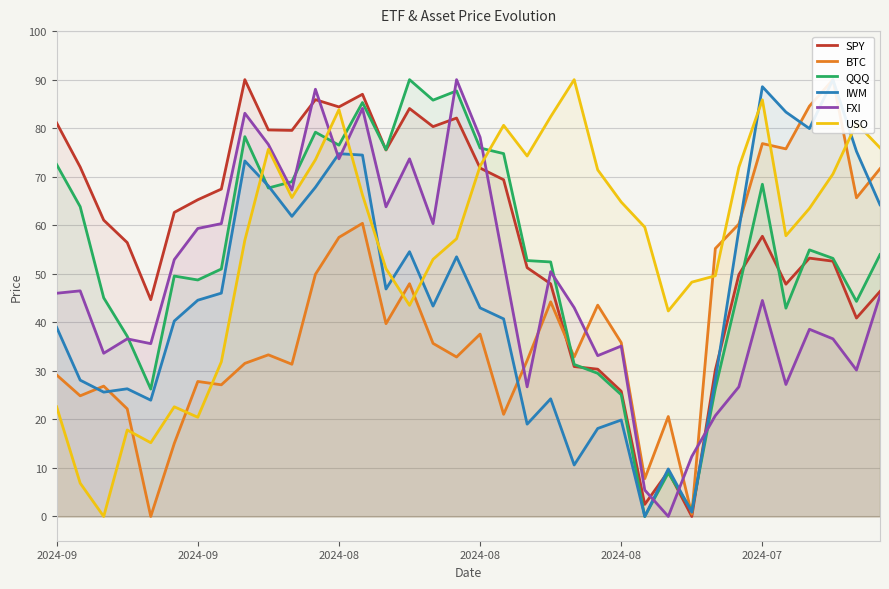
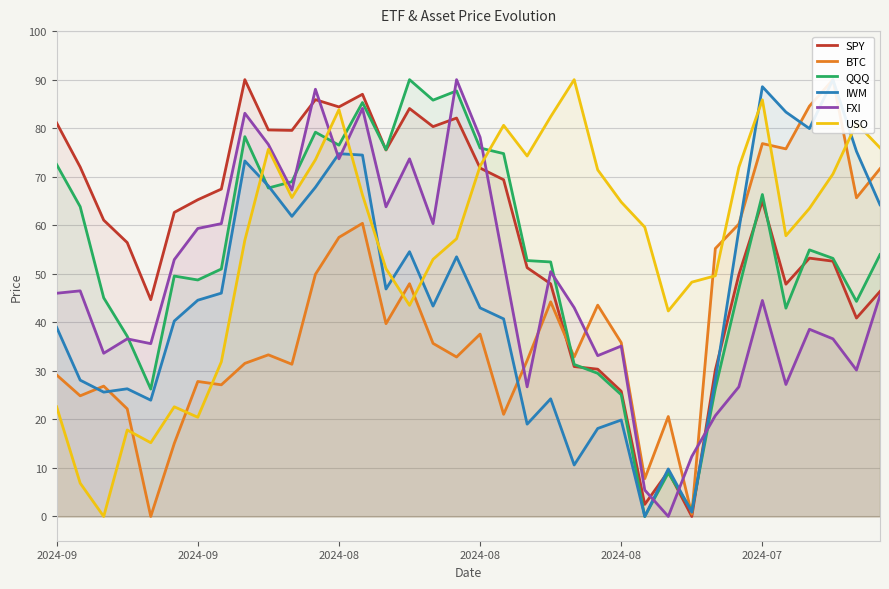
  {
    "SPY": {
-     "2024-07": 58
+     "2024-07": 65
    },
    "BTC": {
      "2024-07": 77
    },
    "QQQ": {
-     "2024-07": 68
+     "2024-07": 66
    },
    "IWM": {
      "2024-07": 89
    },
    "FXI": {
      "2024-07": 45
    },
    "USO": {
      "2024-07": 86
    }
  }
